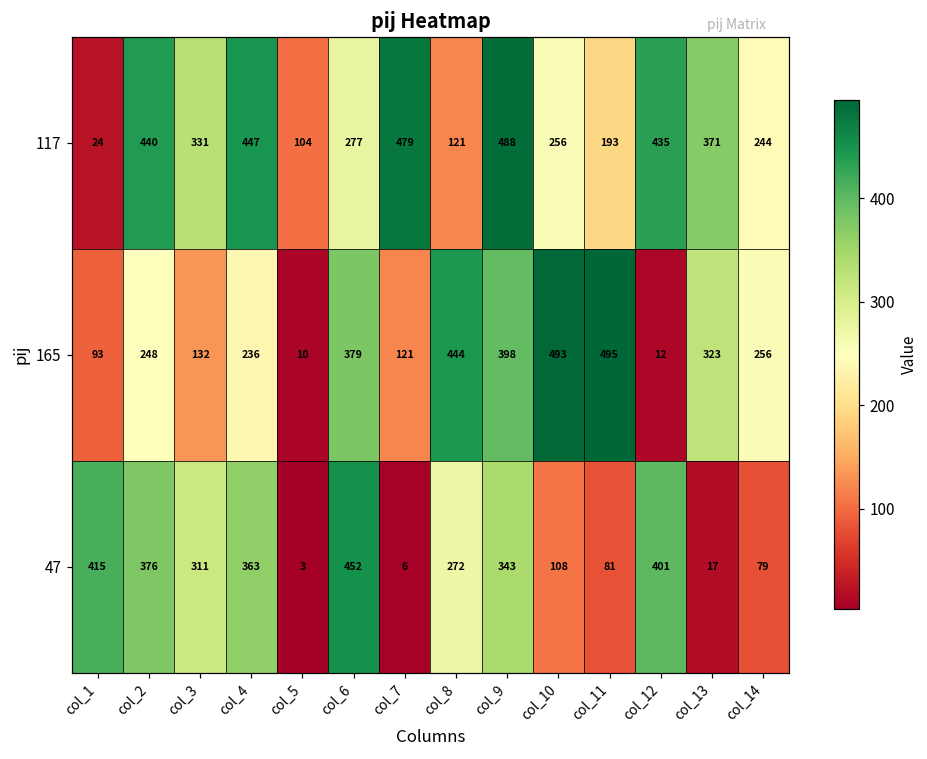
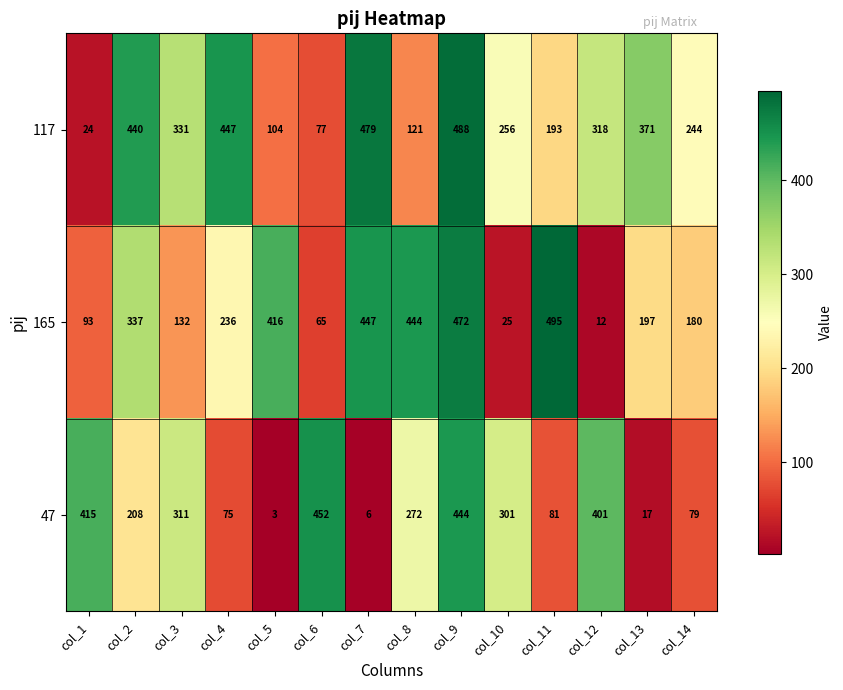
  {
    "117": {
      "col_1": 24,
      "col_2": 440,
      "col_3": 331,
      "col_4": 447,
      "col_5": 104,
-     "col_6": 277,
+     "col_6": 77,
      "col_7": 479,
      "col_8": 121,
      "col_9": 488,
      "col_10": 256,
      "col_11": 193,
-     "col_12": 435,
+     "col_12": 318,
      "col_13": 371,
      "col_14": 244
    },
    "165": {
      "col_1": 93,
-     "col_2": 248,
+     "col_2": 337,
      "col_3": 132,
      "col_4": 236,
-     "col_5": 10,
-     "col_6": 379,
-     "col_7": 121,
+     "col_5": 416,
+     "col_6": 65,
+     "col_7": 447,
      "col_8": 444,
-     "col_9": 398,
-     "col_10": 493,
+     "col_9": 472,
+     "col_10": 25,
      "col_11": 495,
      "col_12": 12,
-     "col_13": 323,
-     "col_14": 256
+     "col_13": 197,
+     "col_14": 180
    },
    "47": {
      "col_1": 415,
-     "col_2": 376,
+     "col_2": 208,
      "col_3": 311,
-     "col_4": 363,
+     "col_4": 75,
      "col_5": 3,
      "col_6": 452,
      "col_7": 6,
      "col_8": 272,
-     "col_9": 343,
-     "col_10": 108,
+     "col_9": 444,
+     "col_10": 301,
      "col_11": 81,
      "col_12": 401,
      "col_13": 17,
      "col_14": 79
    }
  }
